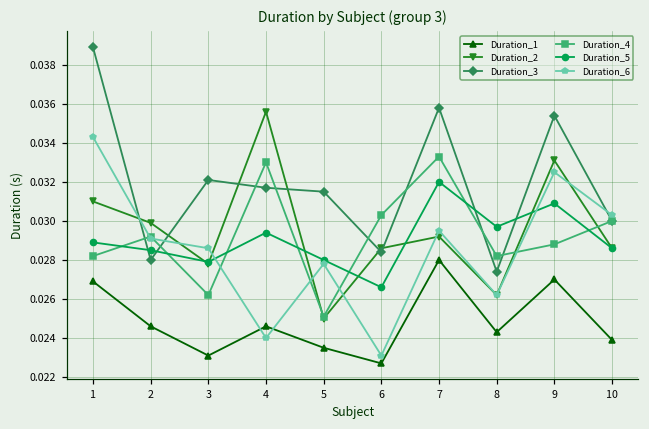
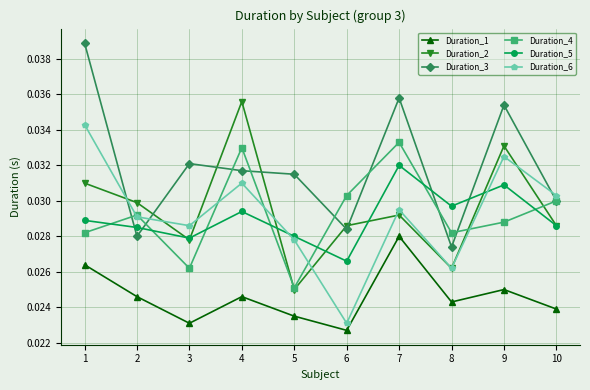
  {
    "Duration_1": {
-     "1": 0.0269,
+     "1": 0.0264,
      "2": 0.0246,
      "3": 0.0231,
      "4": 0.0246,
      "5": 0.0235,
      "6": 0.0227,
      "7": 0.0280,
      "8": 0.0243,
-     "9": 0.027,
+     "9": 0.025,
      "10": 0.0239
    },
    "Duration_6": {
      "1": 0.0343,
      "3": 0.0286,
-     "4": 0.024,
+     "4": 0.031,
      "5": 0.0278,
      "6": 0.023,
      "7": 0.0295,
      "9": 0.0325,
      "10": 0.0303
    }
  }
